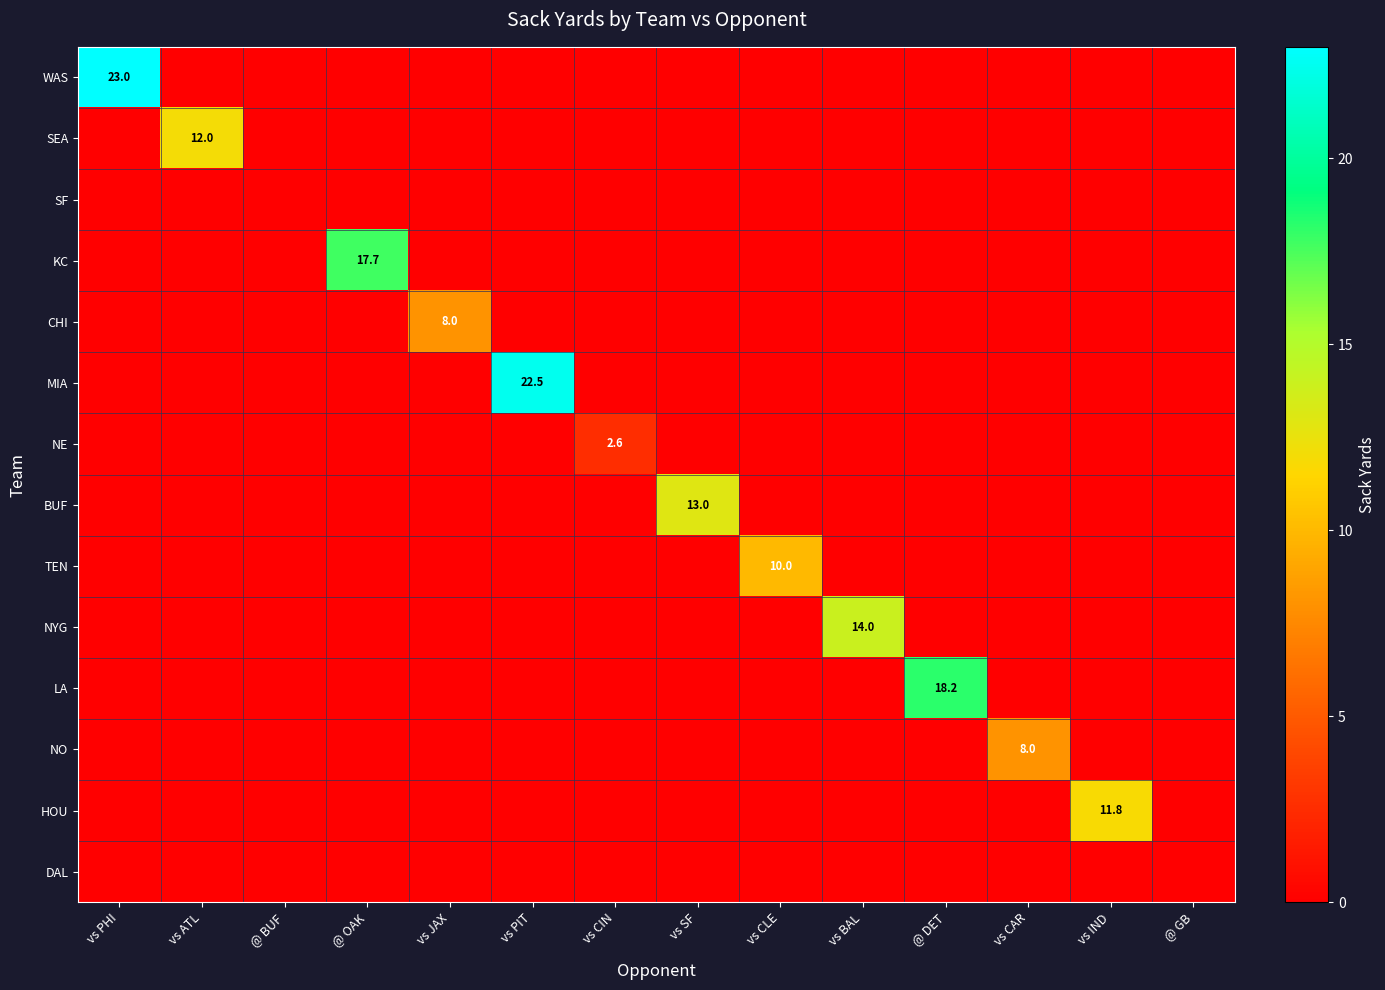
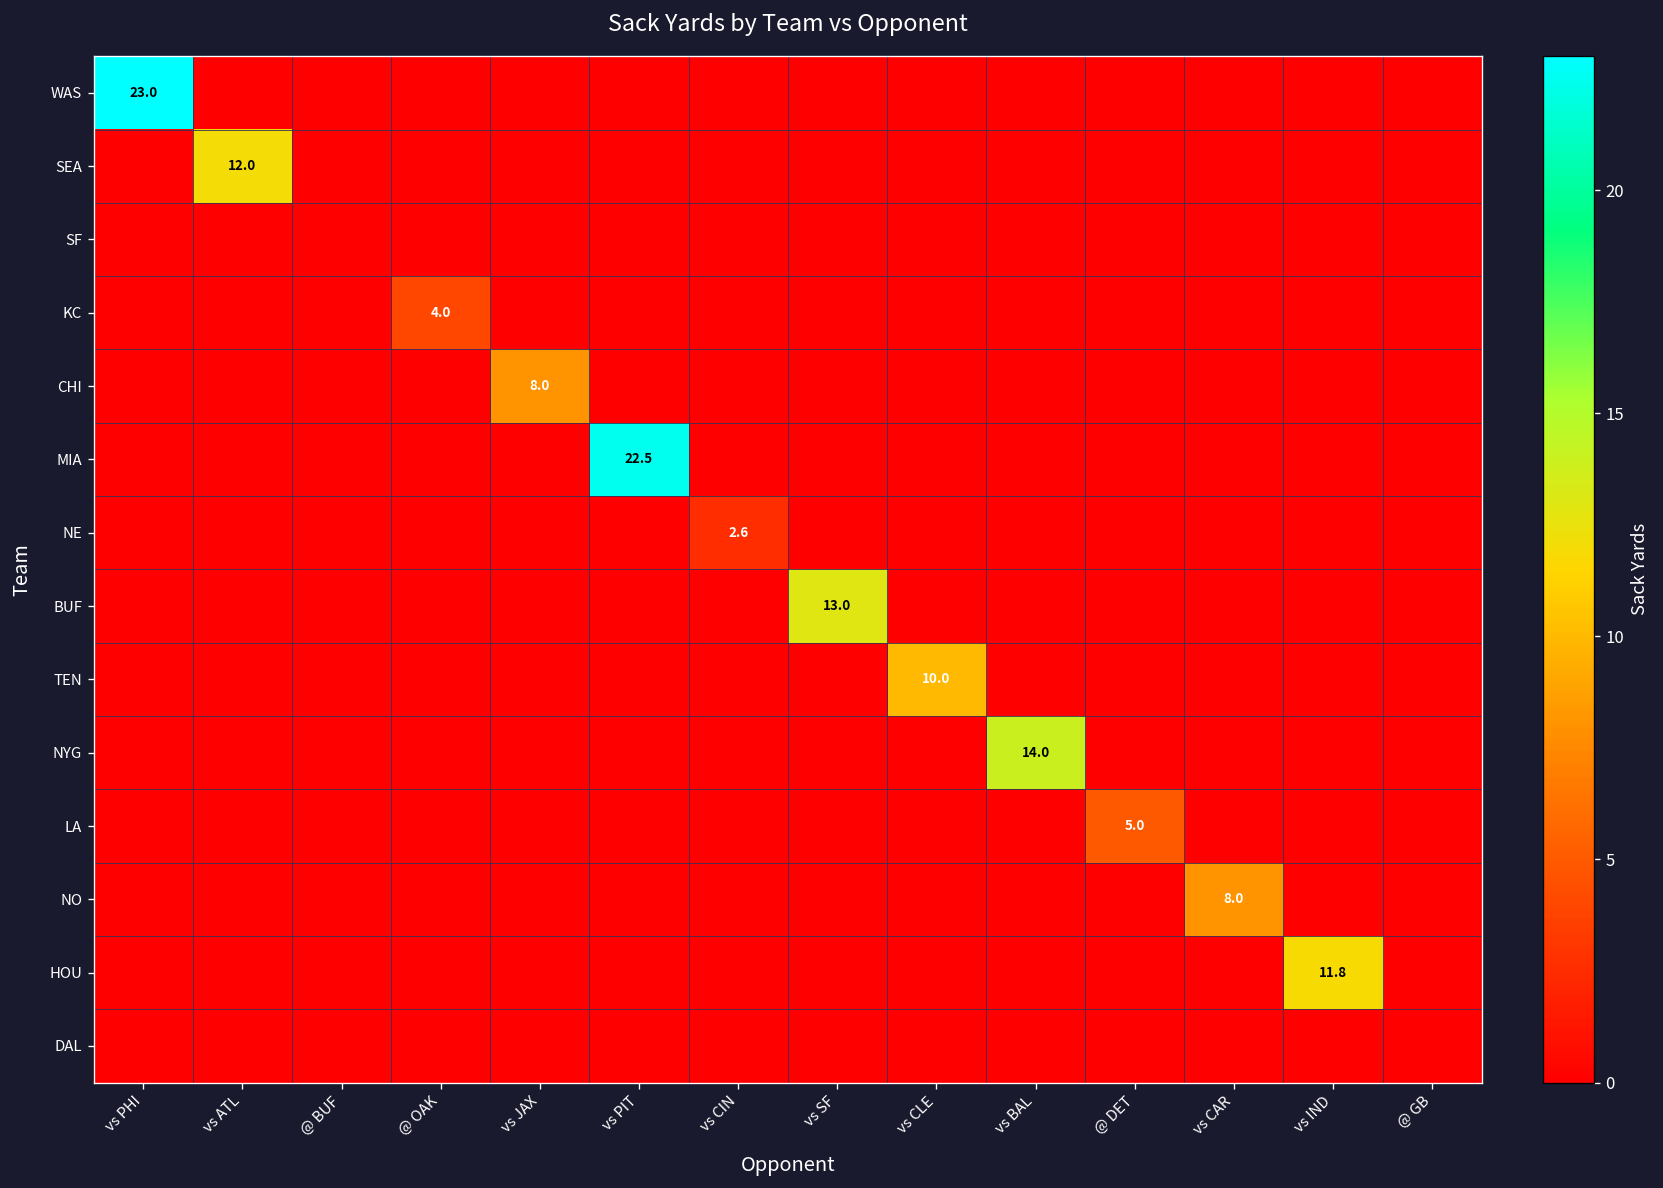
  {
    "WAS": {
      "vs PHI": 23.0
    },
    "SEA": {
      "vs ATL": 12.0
    },
    "KC": {
-     "@ OAK": 17.7
+     "@ OAK": 4.0
    },
    "CHI": {
      "vs JAX": 8.0
    },
    "MIA": {
      "vs PIT": 22.5
    },
    "NE": {
      "vs CIN": 2.6
    },
    "BUF": {
      "vs SF": 13.0
    },
    "TEN": {
      "vs CLE": 10.0
    },
    "NYG": {
      "vs BAL": 14.0
    },
    "LA": {
-     "@ DET": 18.2
+     "@ DET": 5.0
    },
    "NO": {
      "vs CAR": 8.0
    },
    "HOU": {
      "vs IND": 11.8
    }
  }
